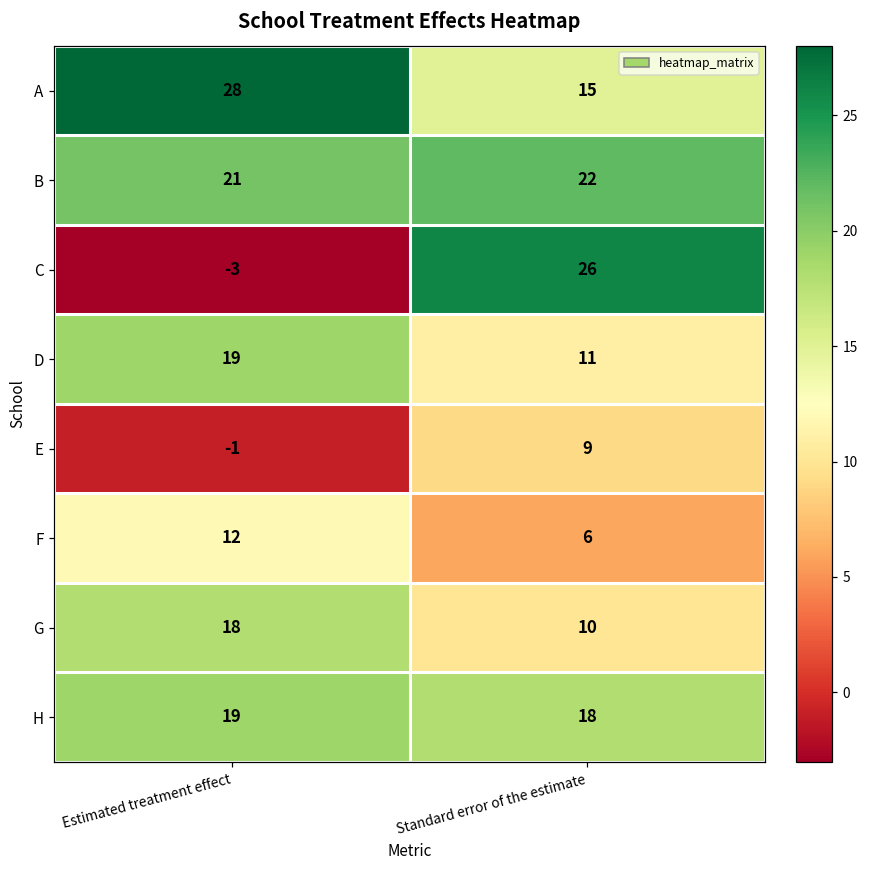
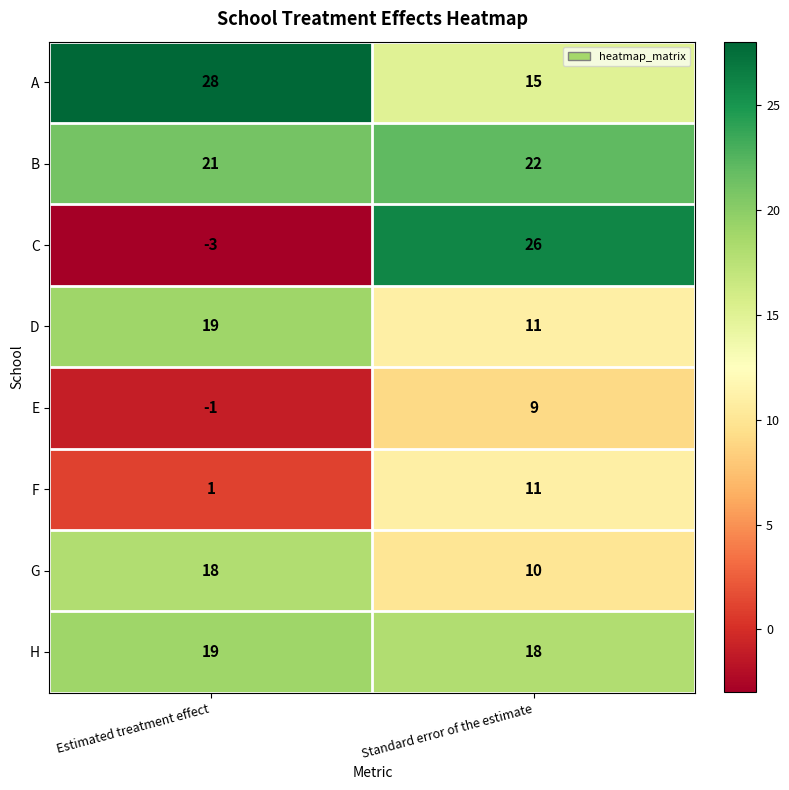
  {
    "A": {
      "Estimated treatment effect": 28,
      "Standard error of the estimate": 15
    },
    "B": {
      "Estimated treatment effect": 21,
      "Standard error of the estimate": 22
    },
    "C": {
      "Estimated treatment effect": -3,
      "Standard error of the estimate": 26
    },
    "D": {
      "Estimated treatment effect": 19,
      "Standard error of the estimate": 11
    },
    "E": {
      "Estimated treatment effect": -1,
      "Standard error of the estimate": 9
    },
    "F": {
-     "Estimated treatment effect": 12,
-     "Standard error of the estimate": 6
+     "Estimated treatment effect": 1,
+     "Standard error of the estimate": 11
    },
    "G": {
      "Estimated treatment effect": 18,
      "Standard error of the estimate": 10
    },
    "H": {
      "Estimated treatment effect": 19,
      "Standard error of the estimate": 18
    }
  }
